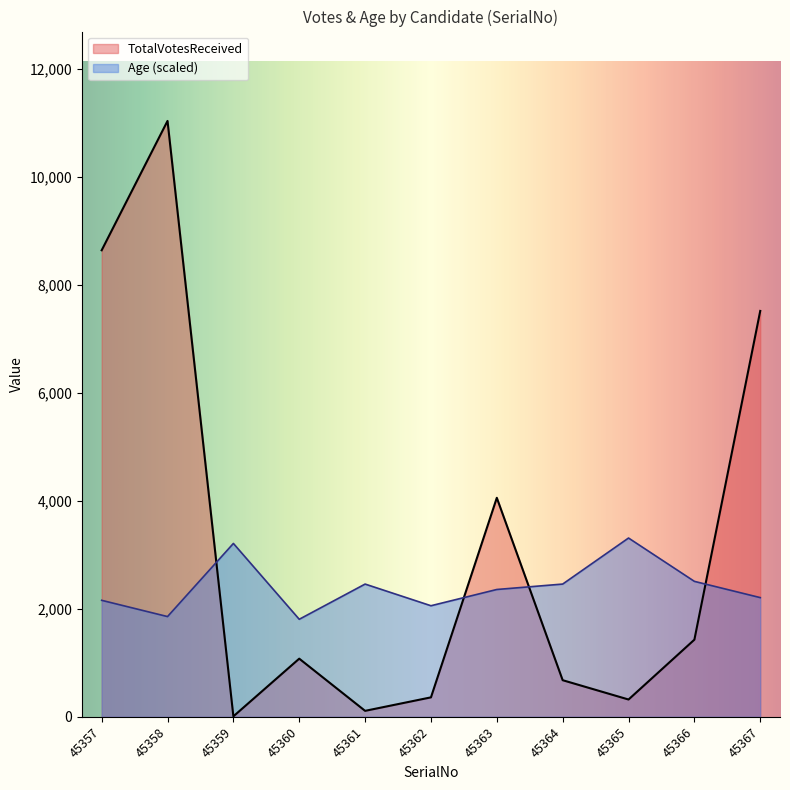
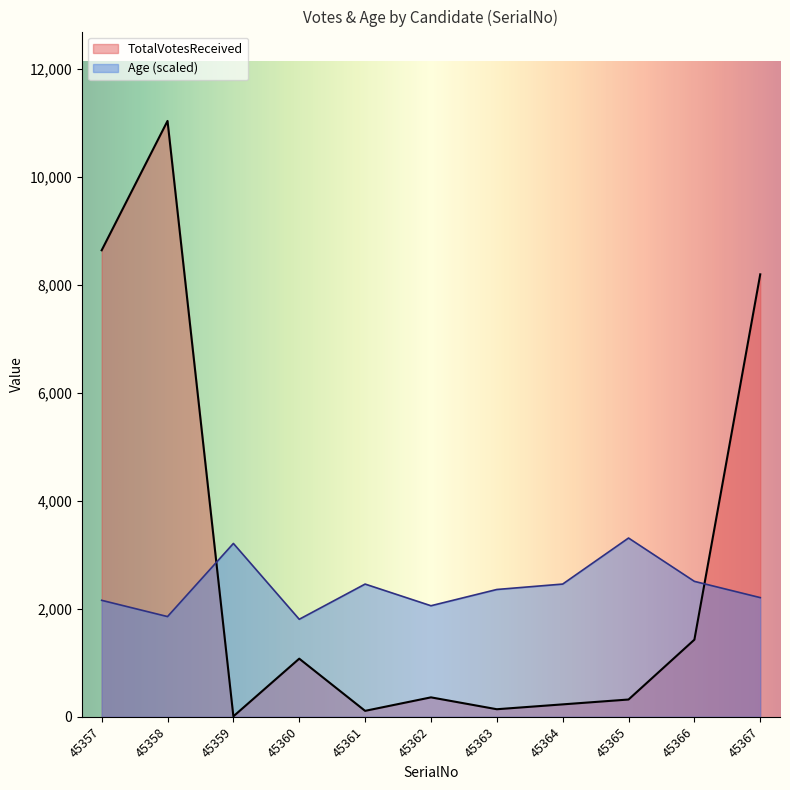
  {
    "TotalVotesReceived": {
      "45357": "8,600",
      "45358": "11,000",
      "45359": "0",
      "45360": "1,100",
      "45361": "100",
      "45362": "400",
-     "45363": "4,100",
-     "45364": "700",
+     "45363": "100",
+     "45364": "200",
      "45365": "300",
      "45366": "1,400",
-     "45367": "7,500"
+     "45367": "8,200"
    },
    "Age (scaled)": {
      "45357": "2,200",
      "45358": "1,900",
      "45359": "3,200",
      "45360": "1,800",
      "45361": "2,500",
      "45362": "2,100",
      "45363": "2,400",
      "45364": "2,500",
      "45365": "3,300",
      "45366": "2,500",
      "45367": "2,200"
    }
  }
